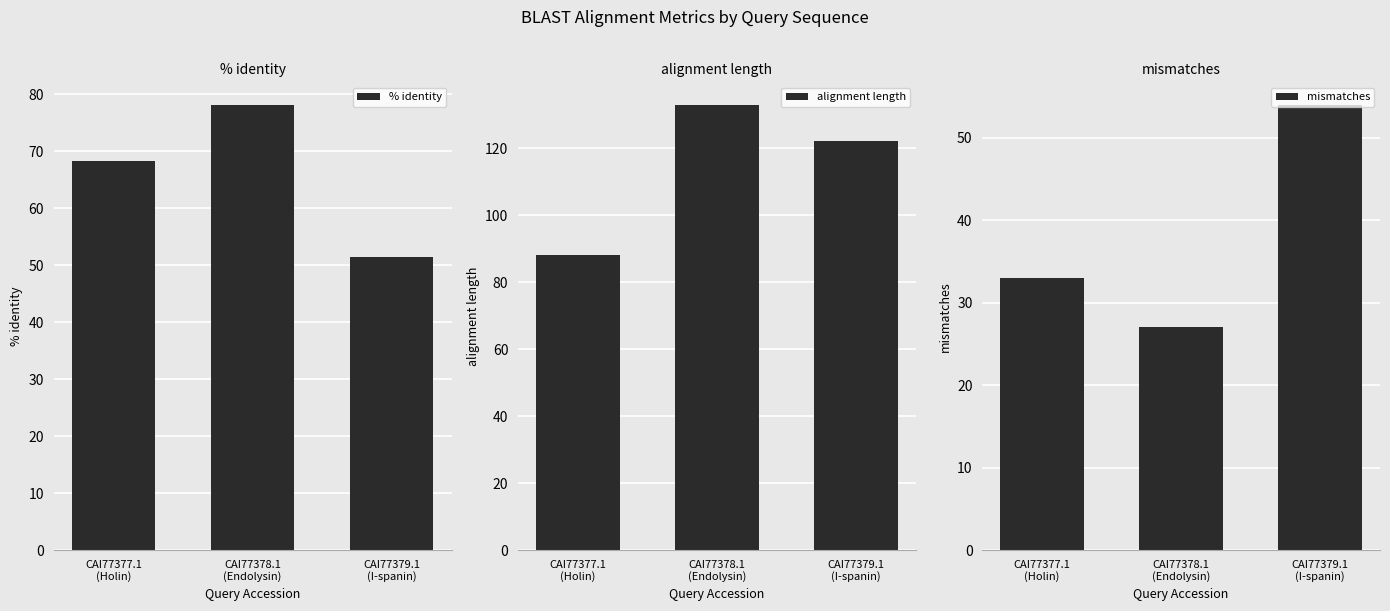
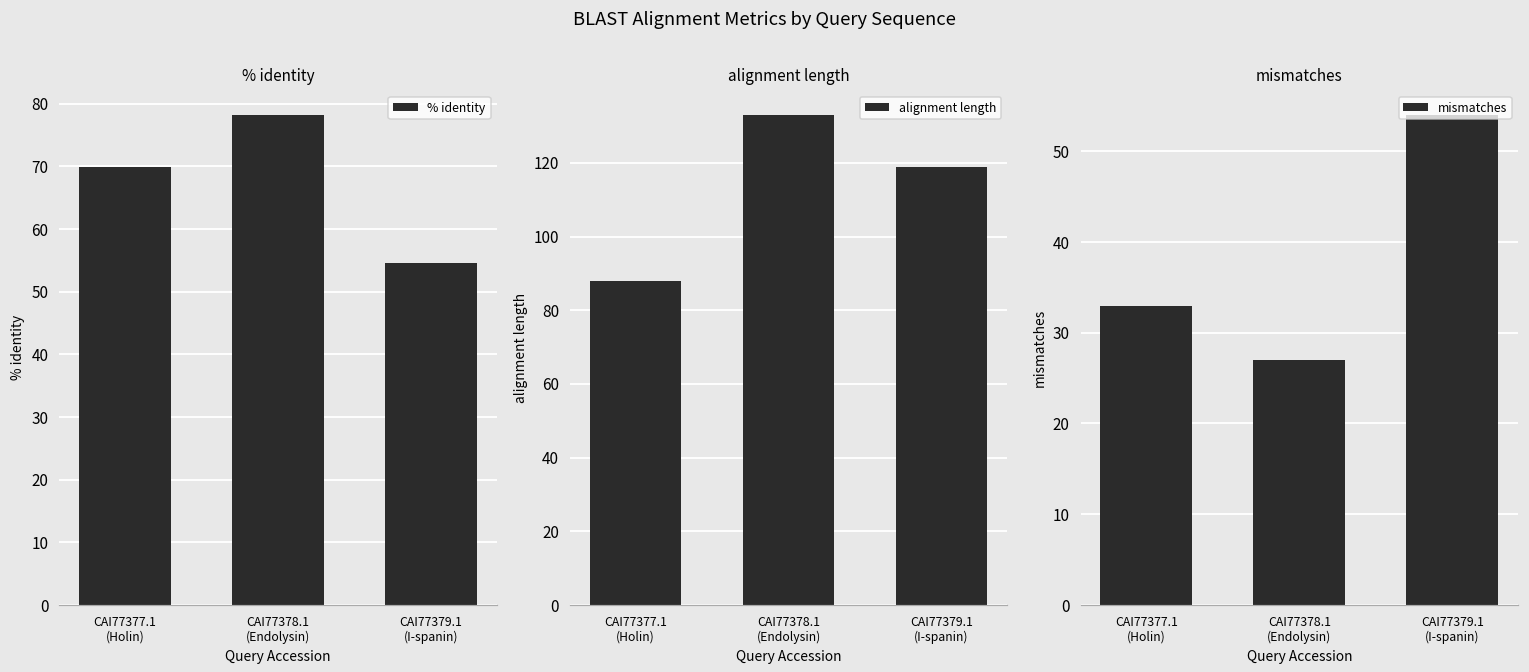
  {
    "% identity": {
-     "CAI77377.1 (Holin)": 68,
+     "CAI77377.1 (Holin)": 70,
      "CAI77378.1 (Endolysin)": 78,
-     "CAI77379.1 (I-spanin)": 51
+     "CAI77379.1 (I-spanin)": 55
    },
    "alignment length": {
      "CAI77377.1 (Holin)": 88,
      "CAI77378.1 (Endolysin)": 133,
-     "CAI77379.1 (I-spanin)": 122
+     "CAI77379.1 (I-spanin)": 119
    },
    "mismatches": {
      "CAI77377.1 (Holin)": 33,
      "CAI77378.1 (Endolysin)": 27
    }
  }
